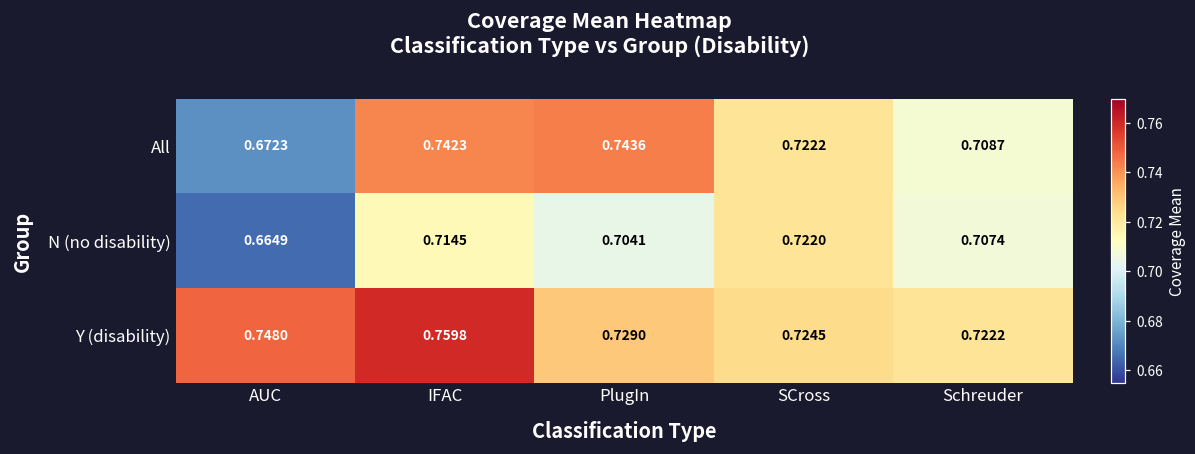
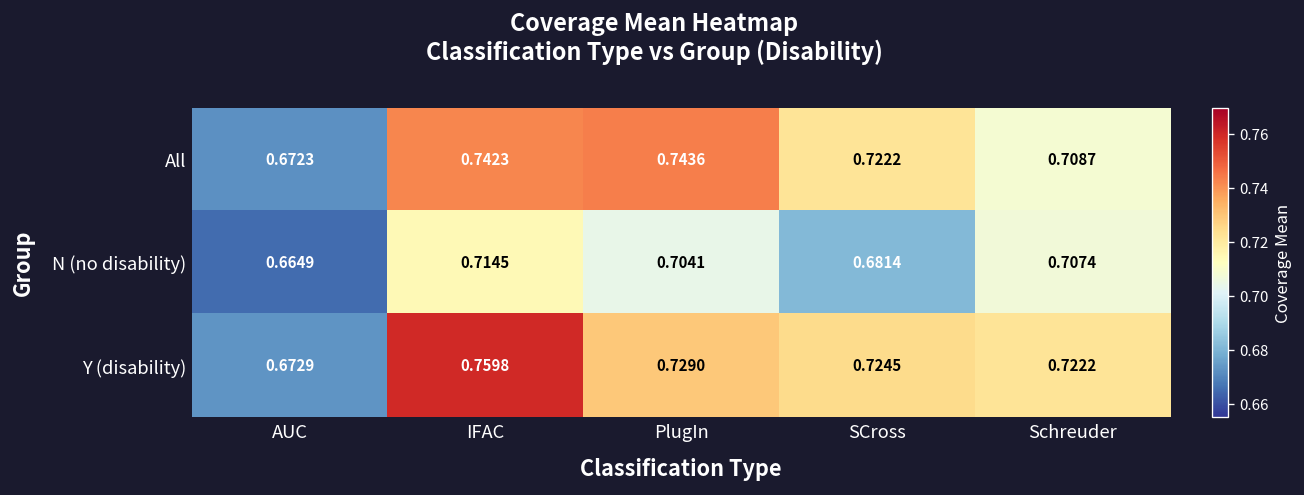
  {
    "All": {
      "AUC": 0.6723,
      "IFAC": 0.7423,
      "PlugIn": 0.7436,
      "SCross": 0.7222,
      "Schreuder": 0.7087
    },
    "N (no disability)": {
      "AUC": 0.6649,
      "IFAC": 0.7145,
      "PlugIn": 0.7041,
-     "SCross": 0.7220,
+     "SCross": 0.6814,
      "Schreuder": 0.7074
    },
    "Y (disability)": {
-     "AUC": 0.7480,
+     "AUC": 0.6729,
      "IFAC": 0.7598,
      "PlugIn": 0.7290,
      "SCross": 0.7245,
      "Schreuder": 0.7222
    }
  }
